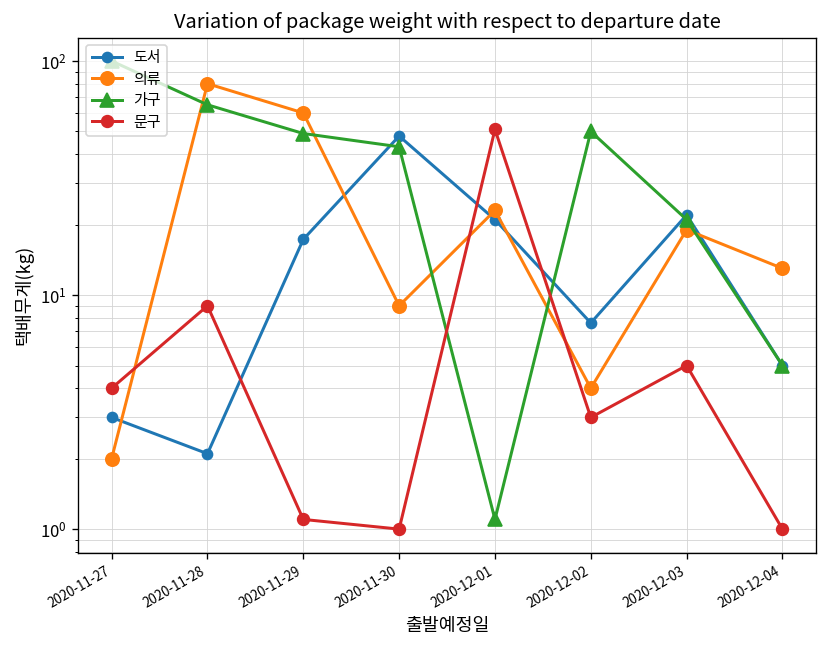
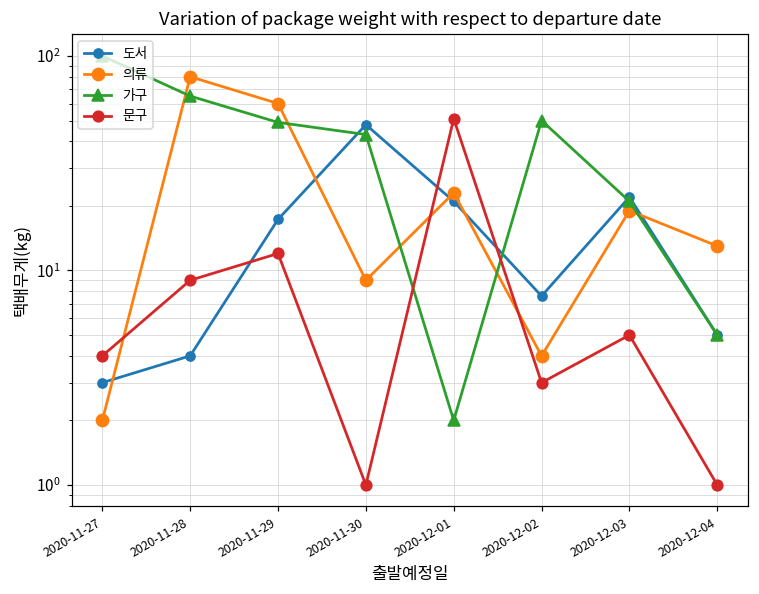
  {
    "도서": {
      "2020-11-27": 3.0,
-     "2020-11-28": 2.1,
+     "2020-11-28": 4.0,
      "2020-11-29": 17,
      "2020-11-30": 48,
      "2020-12-01": 21,
      "2020-12-02": 7.6,
      "2020-12-03": 22
    },
    "의류": {
      "2020-11-27": 2.0,
      "2020-11-28": 80,
      "2020-11-29": 60,
      "2020-11-30": 9,
      "2020-12-01": 23,
      "2020-12-02": 4.0,
      "2020-12-03": 19,
      "2020-12-04": 13
    },
    "가구": {
      "2020-11-28": 65,
      "2020-11-29": 49,
      "2020-11-30": 43,
-     "2020-12-01": 1.1,
+     "2020-12-01": 2.0,
      "2020-12-02": 50,
      "2020-12-03": 21
    },
    "문구": {
      "2020-11-27": 4.0,
      "2020-11-28": 9,
-     "2020-11-29": 1.1,
+     "2020-11-29": 12,
      "2020-11-30": 1.0,
      "2020-12-01": 51,
      "2020-12-02": 3.0,
      "2020-12-03": 5.0,
      "2020-12-04": 1.0
    }
  }
